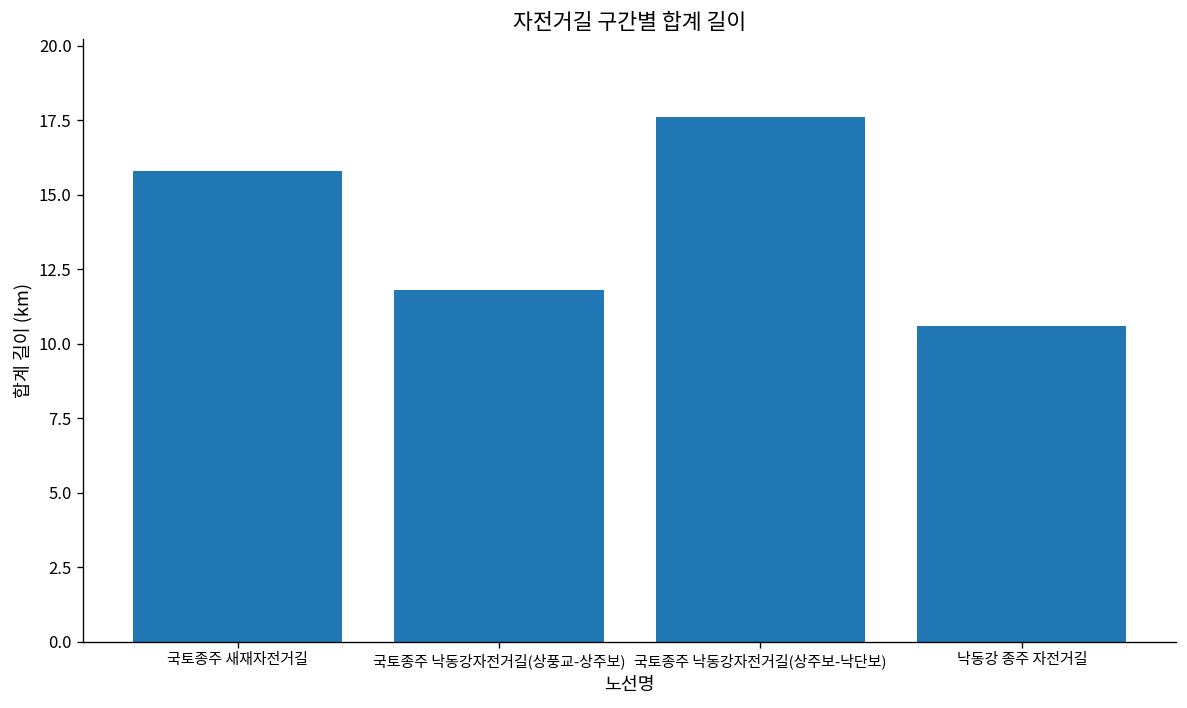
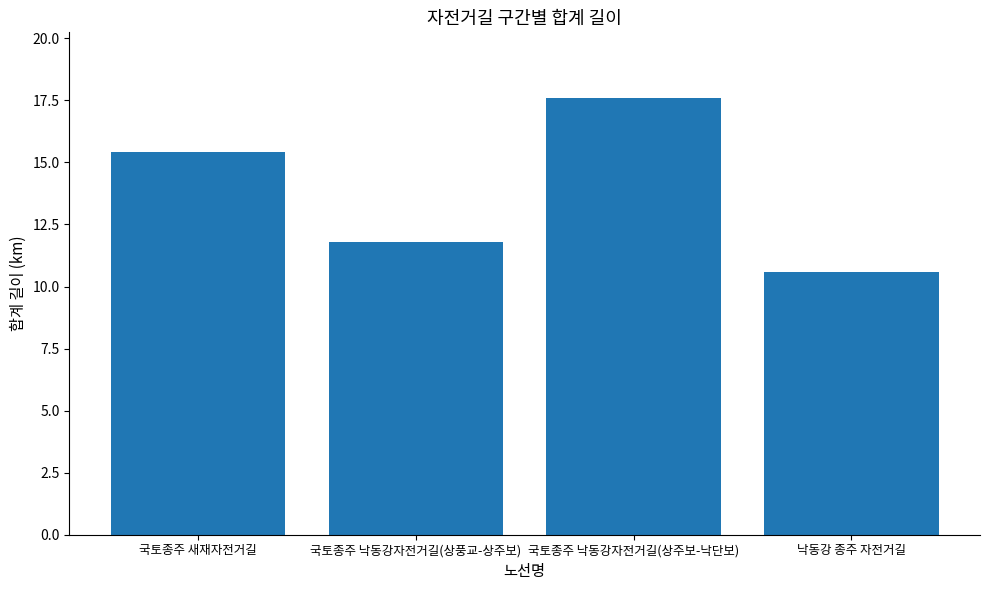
  {
-   "국토종주 새재자전거길": 15.8,
+   "국토종주 새재자전거길": 15.4,
    "국토종주 낙동강자전거길(상풍교-상주보)": 11.8,
    "국토종주 낙동강자전거길(상주보-낙단보)": 17.6,
    "낙동강 종주 자전거길": 10.6
  }
